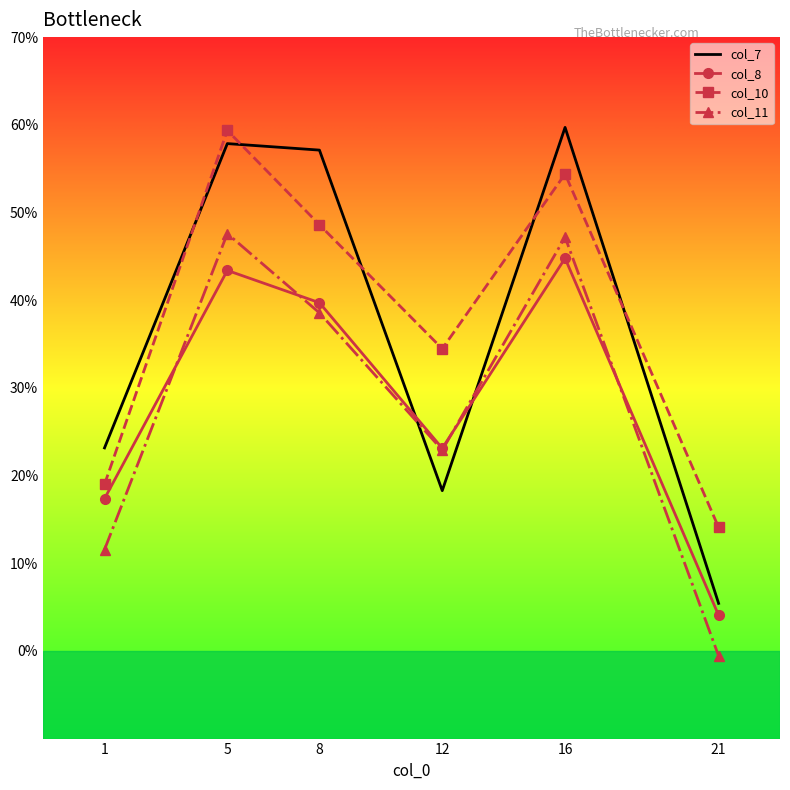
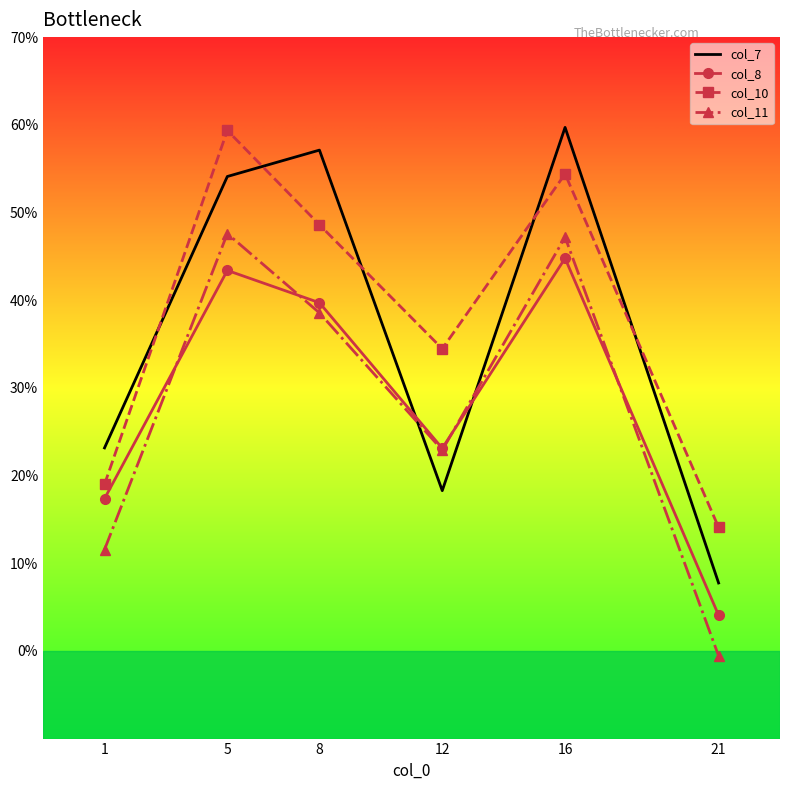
  {
    "col_7": {
      "1": "23%",
-     "5": "58%",
+     "5": "54%",
      "8": "57%",
      "12": "18%",
      "16": "60%",
-     "21": "5%"
+     "21": "8%"
    }
  }
